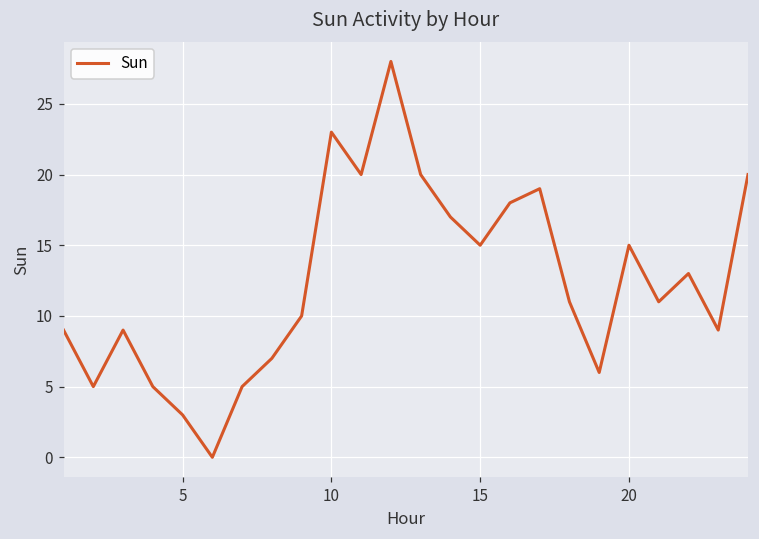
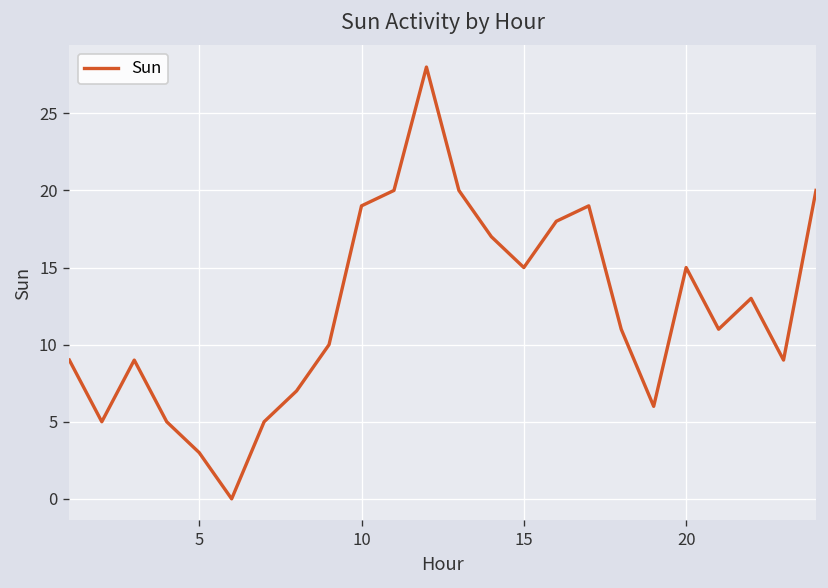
  {
    "5": 3,
-   "10": 23,
+   "10": 19,
    "15": 15,
    "20": 15
  }
